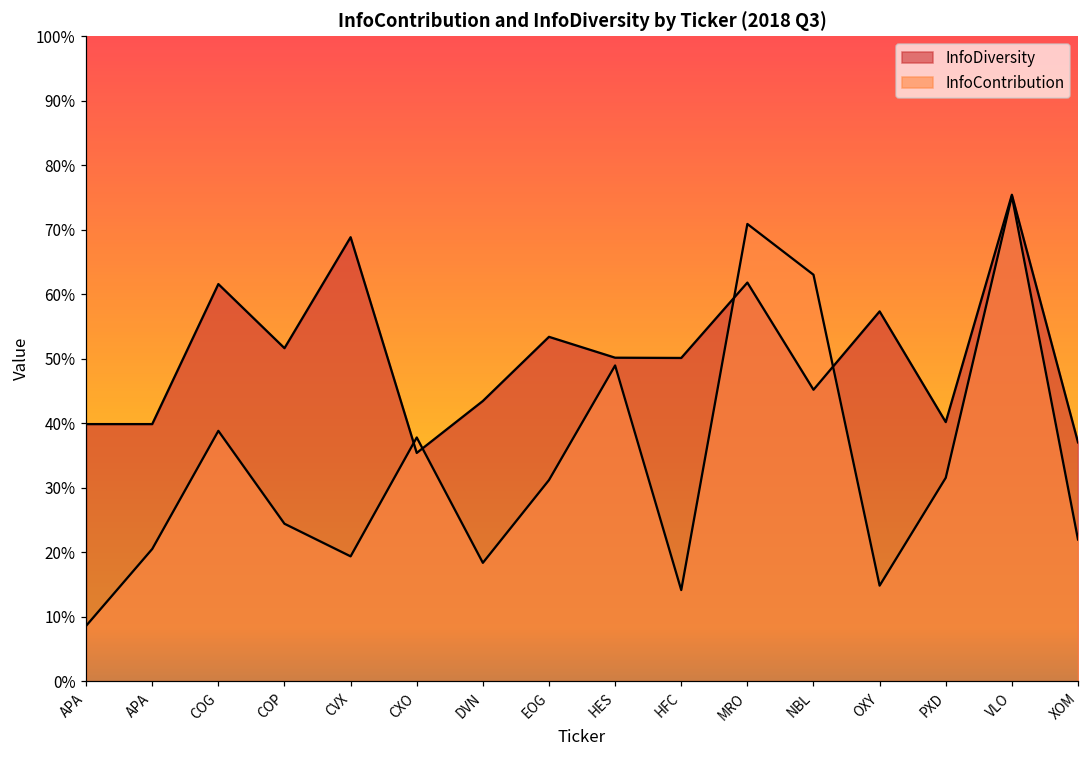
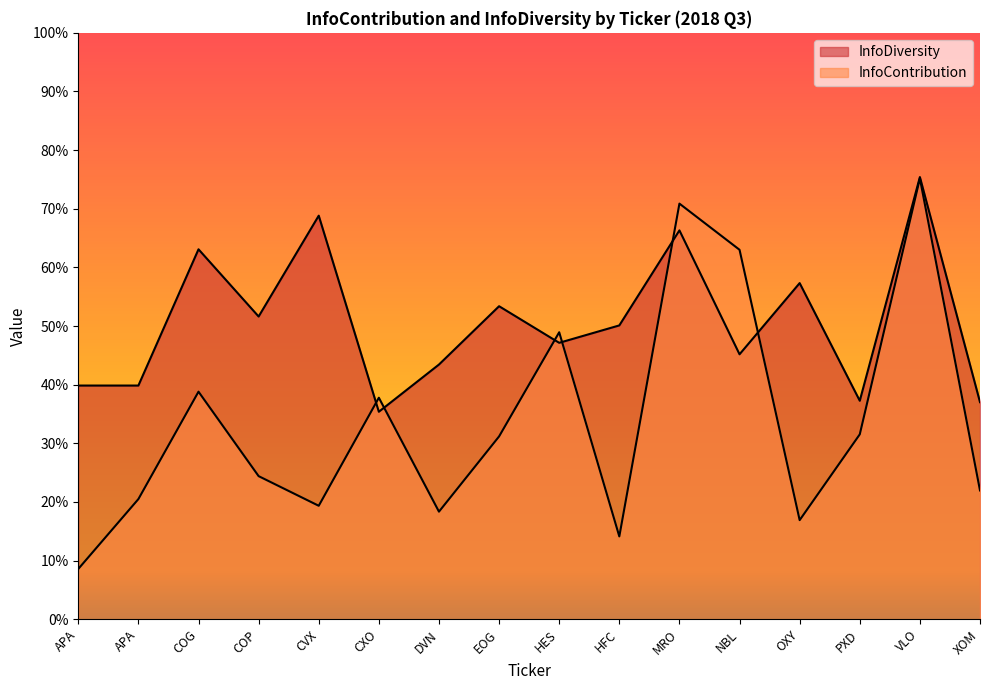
  {
    "InfoDiversity": {
-     "COG": "62%",
+     "COG": "63%",
      "COP": "52%",
      "CVX": "69%",
      "CXO": "35%",
      "DVN": "43%",
      "EOG": "53%",
-     "HES": "50%",
+     "HES": "47%",
      "HFC": "50%",
-     "MRO": "62%",
+     "MRO": "66%",
      "NBL": "45%",
      "OXY": "57%",
-     "PXD": "40%",
+     "PXD": "37%",
      "XOM": "37%"
    },
    "InfoContribution": {
      "COG": "39%",
      "COP": "24%",
      "CVX": "19%",
      "CXO": "38%",
      "DVN": "18%",
      "EOG": "31%",
      "HES": "49%",
      "HFC": "14%",
      "MRO": "71%",
      "NBL": "63%",
-     "OXY": "15%",
+     "OXY": "17%",
      "PXD": "32%",
      "XOM": "22%"
    }
  }
